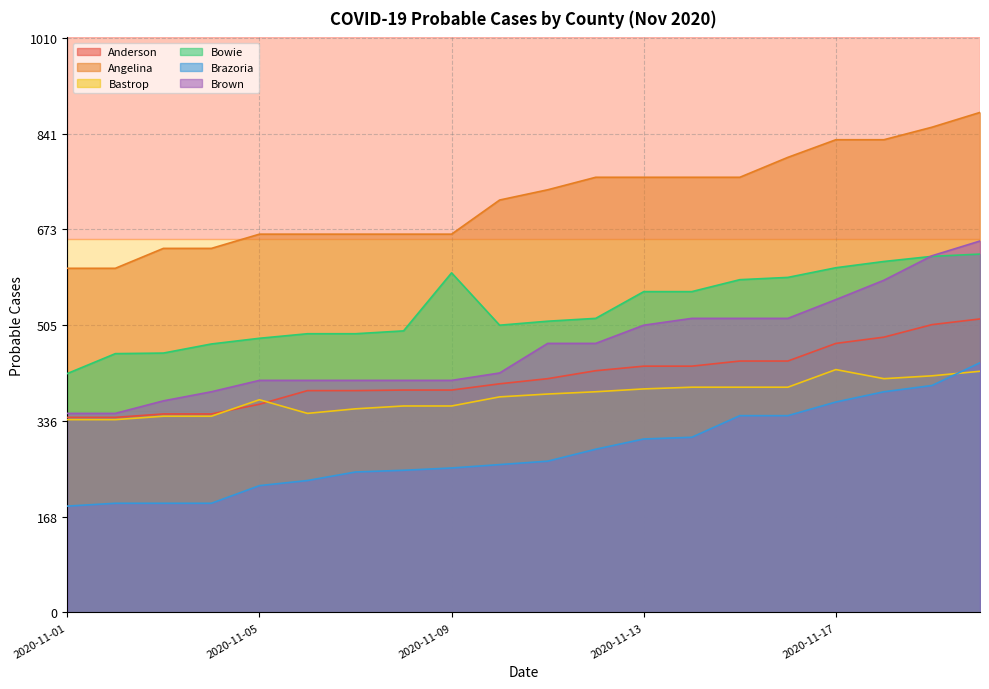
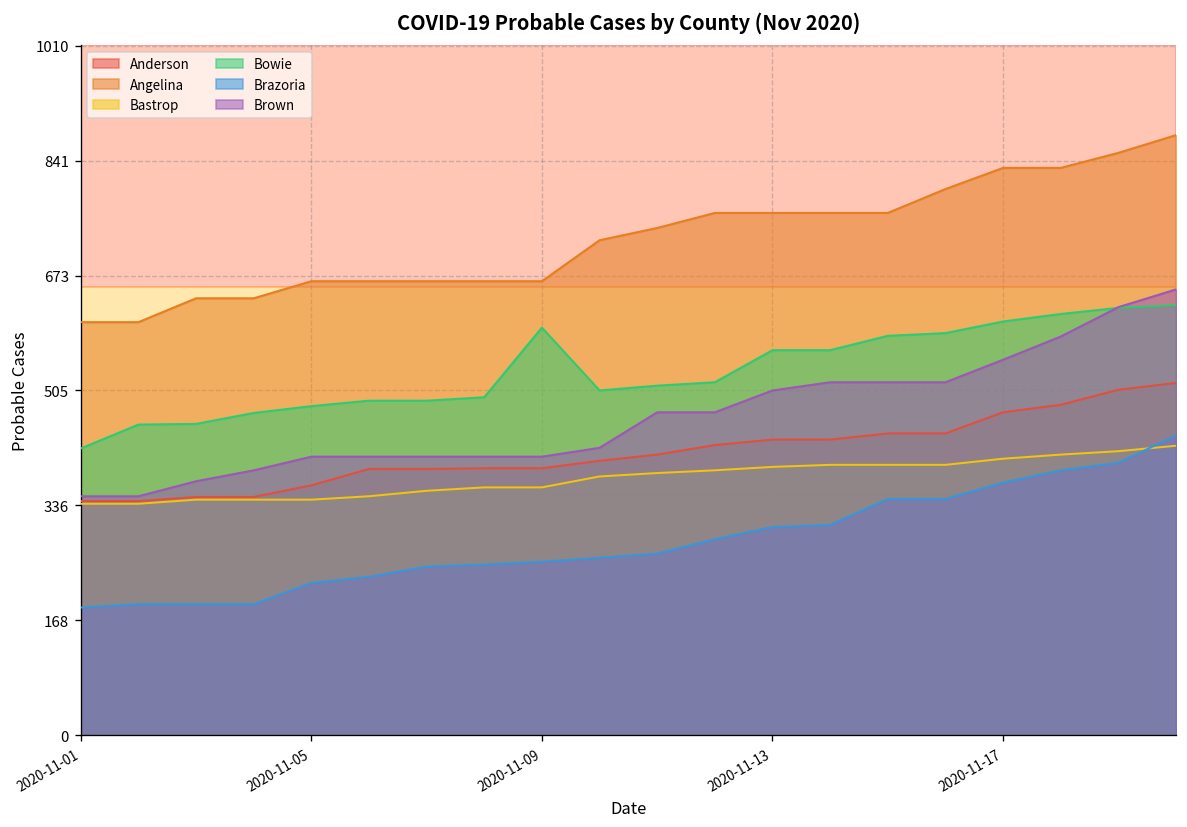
  {
    "Bastrop": {
-     "2020-11-05": 370,
+     "2020-11-05": 350,
      "2020-11-09": 360,
      "2020-11-13": 390,
-     "2020-11-17": 430
+     "2020-11-17": 410
    },
    "Bowie": {
      "2020-11-01": 420,
      "2020-11-05": 480,
      "2020-11-09": 600,
      "2020-11-13": 560,
      "2020-11-17": 610
    },
    "Brazoria": {
      "2020-11-01": 190,
      "2020-11-05": 220,
      "2020-11-09": 250,
      "2020-11-13": 310,
      "2020-11-17": 370
    },
    "Brown": {
      "2020-11-01": 350,
      "2020-11-05": 410,
      "2020-11-09": 410,
      "2020-11-13": 510,
      "2020-11-17": 550
    }
  }
